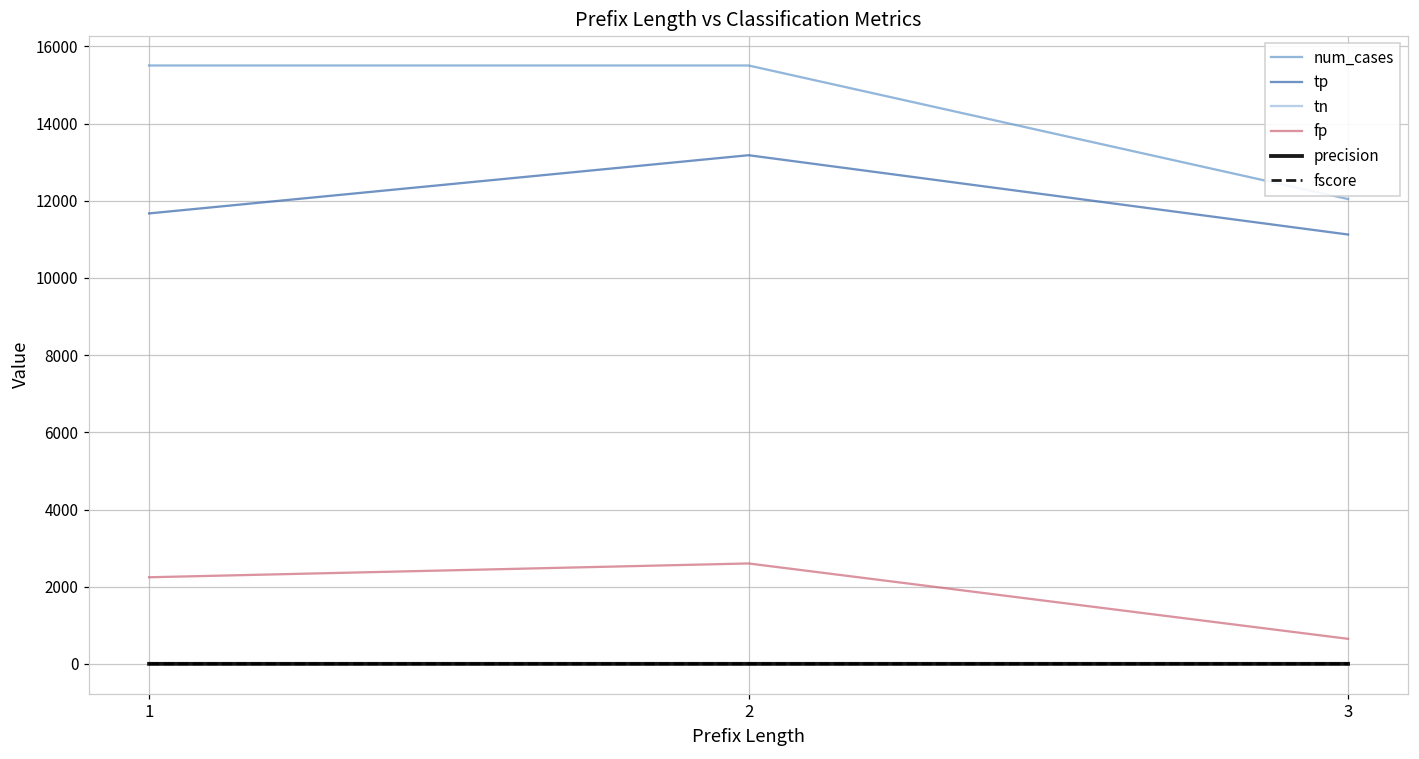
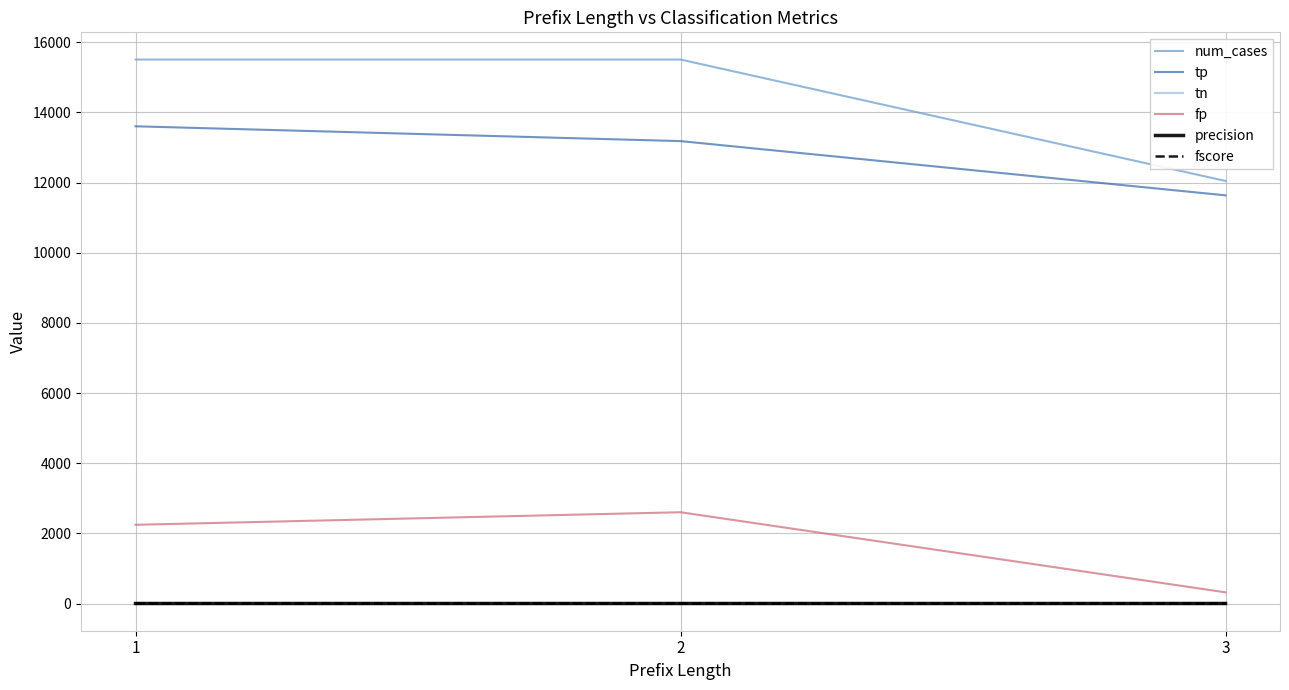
  {
    "num_cases": {
      "1": 15500,
      "2": 15500,
      "3": 12000
    },
    "tp": {
-     "1": 11700,
+     "1": 13600,
      "2": 13200,
-     "3": 11100
+     "3": 11600
    },
    "fscore": {
      "1": 0,
      "2": 0,
      "3": 0
    },
    "fp": {
      "1": 2200,
      "2": 2600,
-     "3": 600
+     "3": 300
    }
  }
